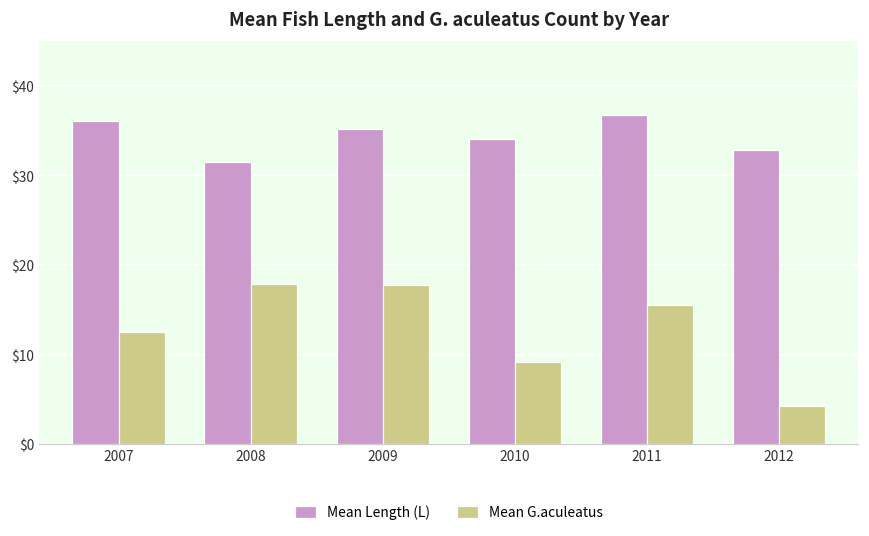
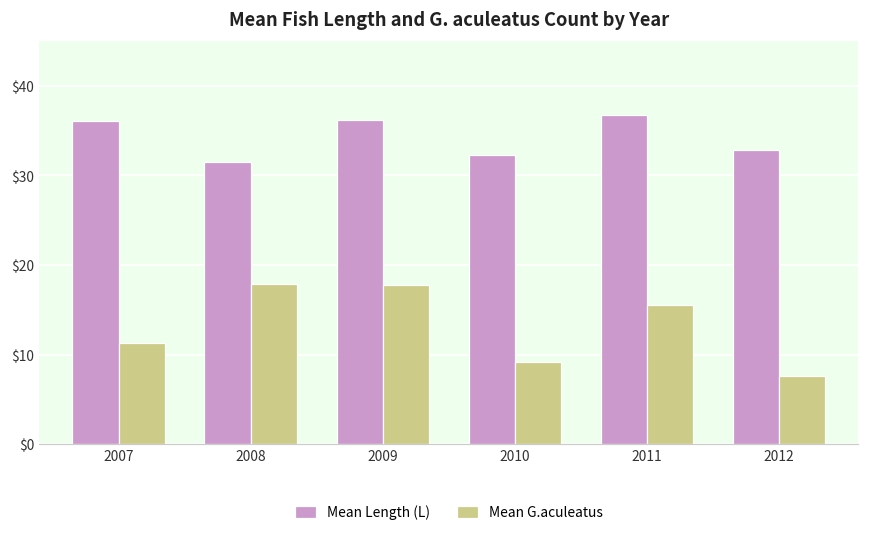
  {
    "Mean Length (L)": {
      "2007": "$36",
      "2008": "$32",
-     "2009": "$35",
-     "2010": "$34",
+     "2009": "$36",
+     "2010": "$32",
      "2011": "$37",
      "2012": "$33"
    },
    "Mean G.aculeatus": {
-     "2007": "$13",
+     "2007": "$11",
      "2008": "$18",
      "2009": "$18",
      "2010": "$9",
      "2011": "$16",
-     "2012": "$4"
+     "2012": "$8"
    }
  }
